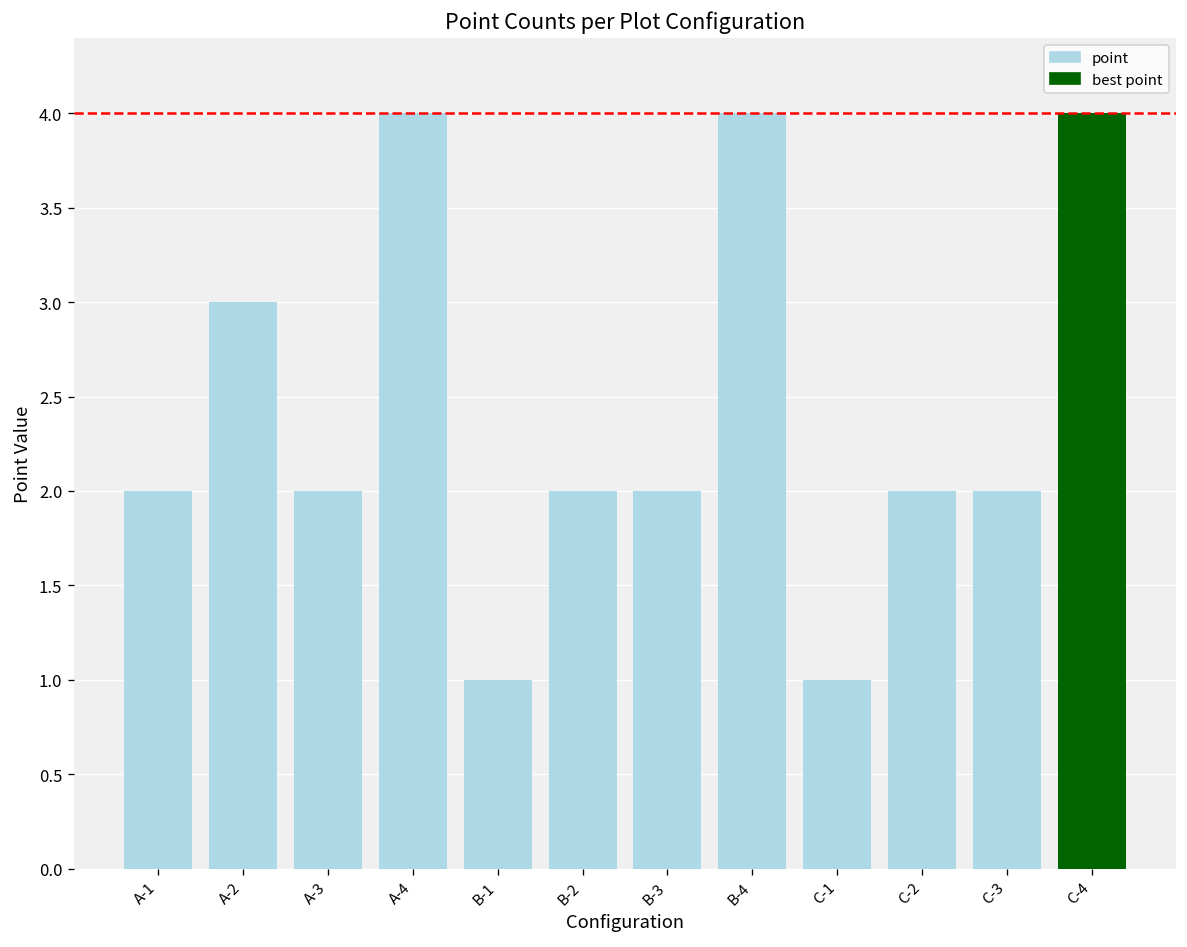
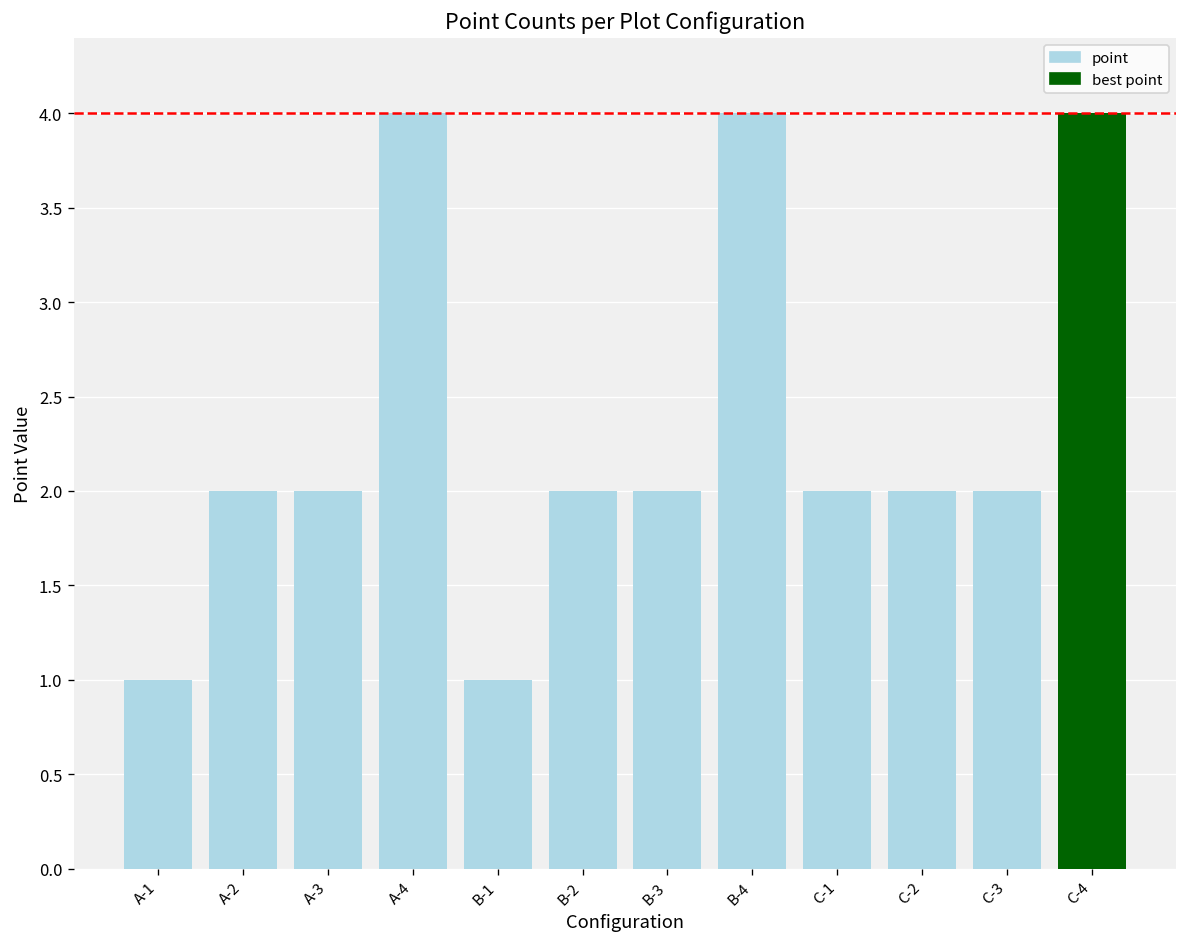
  {
-   "A-1": 2,
-   "A-2": 3,
+   "A-1": 1,
+   "A-2": 2,
    "A-3": 2,
    "A-4": 4,
    "B-1": 1,
    "B-2": 2,
    "B-3": 2,
    "B-4": 4,
-   "C-1": 1,
+   "C-1": 2,
    "C-2": 2,
    "C-3": 2,
    "C-4": 4
  }
